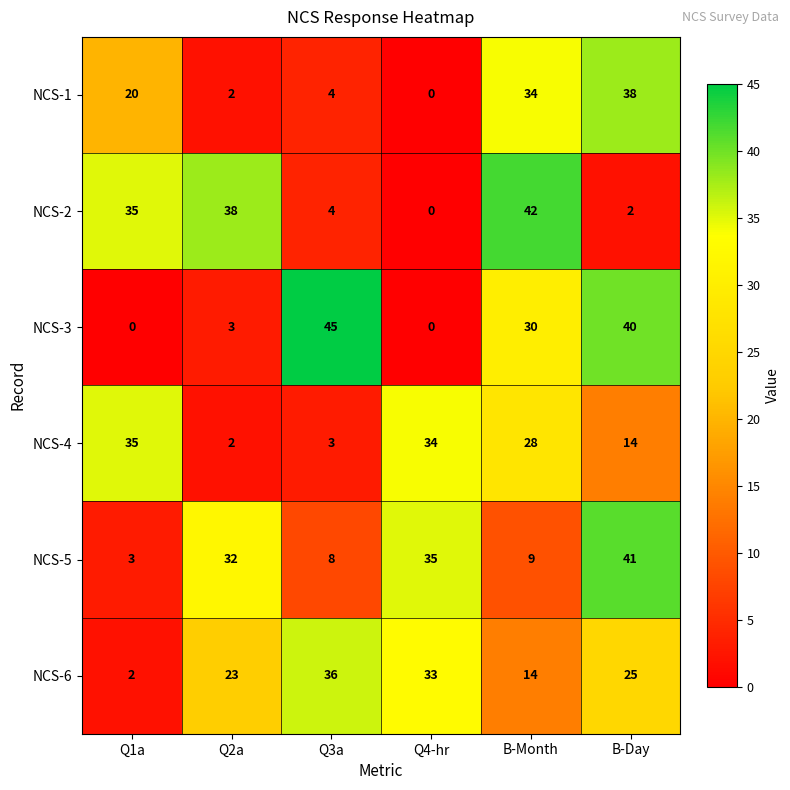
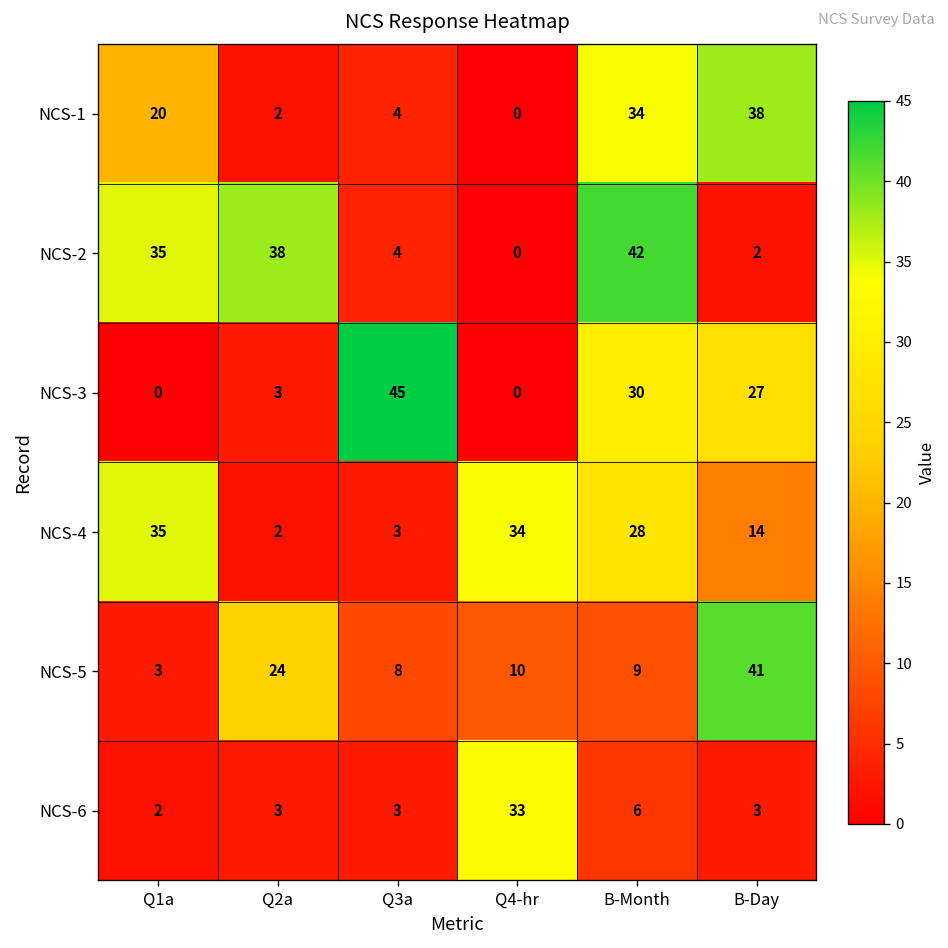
  {
    "NCS-1": {
      "Q1a": 20,
      "Q2a": 2,
      "Q3a": 4,
      "Q4-hr": 0,
      "B-Month": 34,
      "B-Day": 38
    },
    "NCS-2": {
      "Q1a": 35,
      "Q2a": 38,
      "Q3a": 4,
      "Q4-hr": 0,
      "B-Month": 42,
      "B-Day": 2
    },
    "NCS-3": {
      "Q1a": 0,
      "Q2a": 3,
      "Q3a": 45,
      "Q4-hr": 0,
      "B-Month": 30,
-     "B-Day": 40
+     "B-Day": 27
    },
    "NCS-4": {
      "Q1a": 35,
      "Q2a": 2,
      "Q3a": 3,
      "Q4-hr": 34,
      "B-Month": 28,
      "B-Day": 14
    },
    "NCS-5": {
      "Q1a": 3,
-     "Q2a": 32,
+     "Q2a": 24,
      "Q3a": 8,
-     "Q4-hr": 35,
+     "Q4-hr": 10,
      "B-Month": 9,
      "B-Day": 41
    },
    "NCS-6": {
      "Q1a": 2,
-     "Q2a": 23,
-     "Q3a": 36,
+     "Q2a": 3,
+     "Q3a": 3,
      "Q4-hr": 33,
-     "B-Month": 14,
-     "B-Day": 25
+     "B-Month": 6,
+     "B-Day": 3
    }
  }
